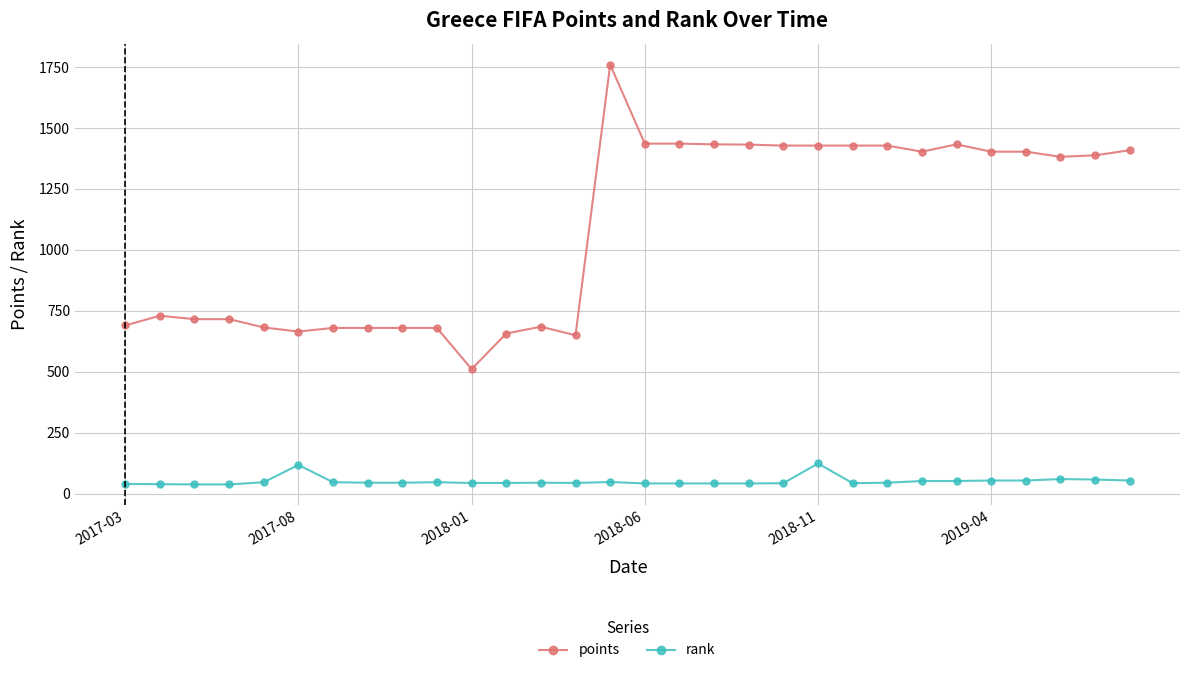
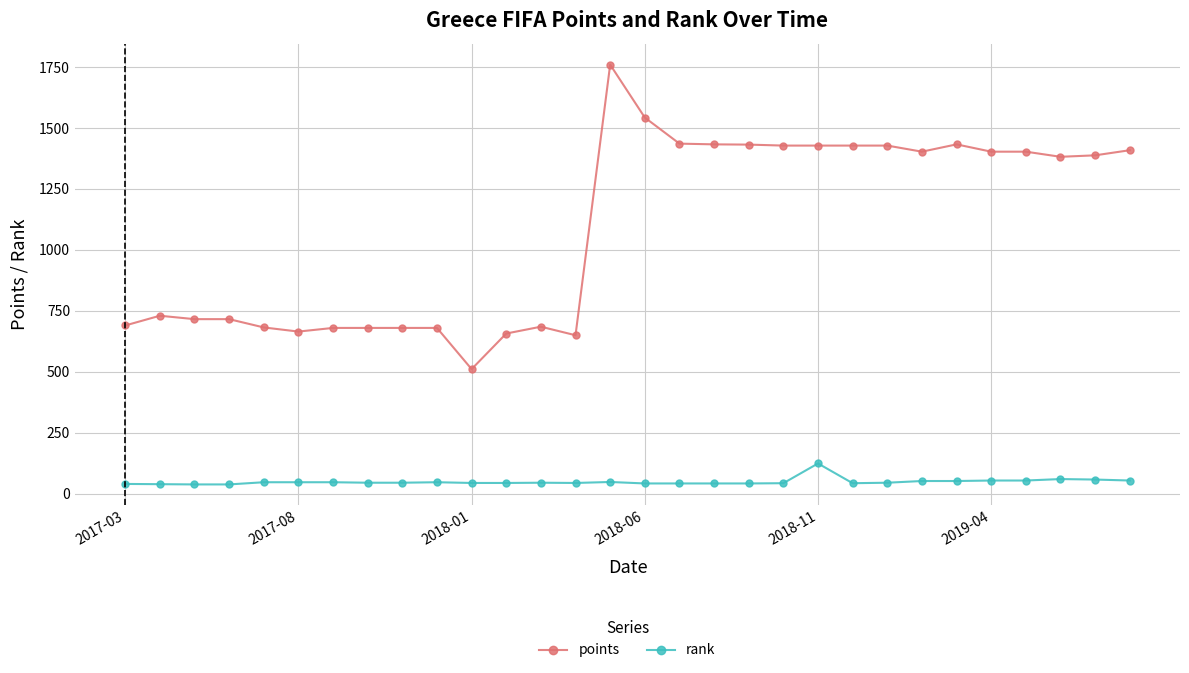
  {
    "points": {
      "2017-03": 690,
      "2017-08": 670,
      "2018-01": 510,
-     "2018-06": 1440,
+     "2018-06": 1540,
      "2018-11": 1430,
      "2019-04": 1400
    },
    "rank": {
      "2017-03": 40,
-     "2017-08": 120,
+     "2017-08": 50,
      "2018-01": 40,
      "2018-06": 40,
      "2018-11": 120,
      "2019-04": 50
    }
  }
